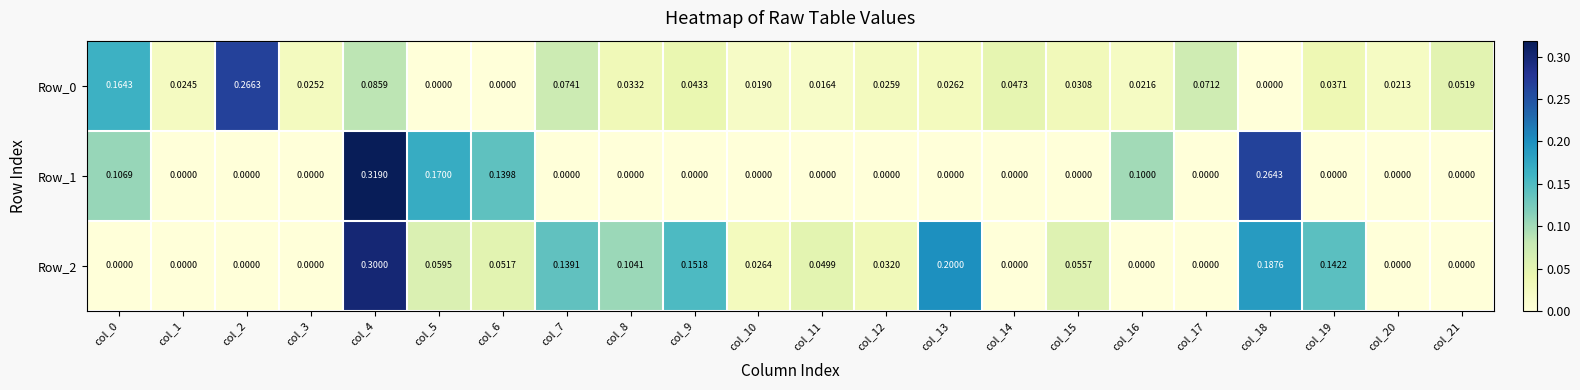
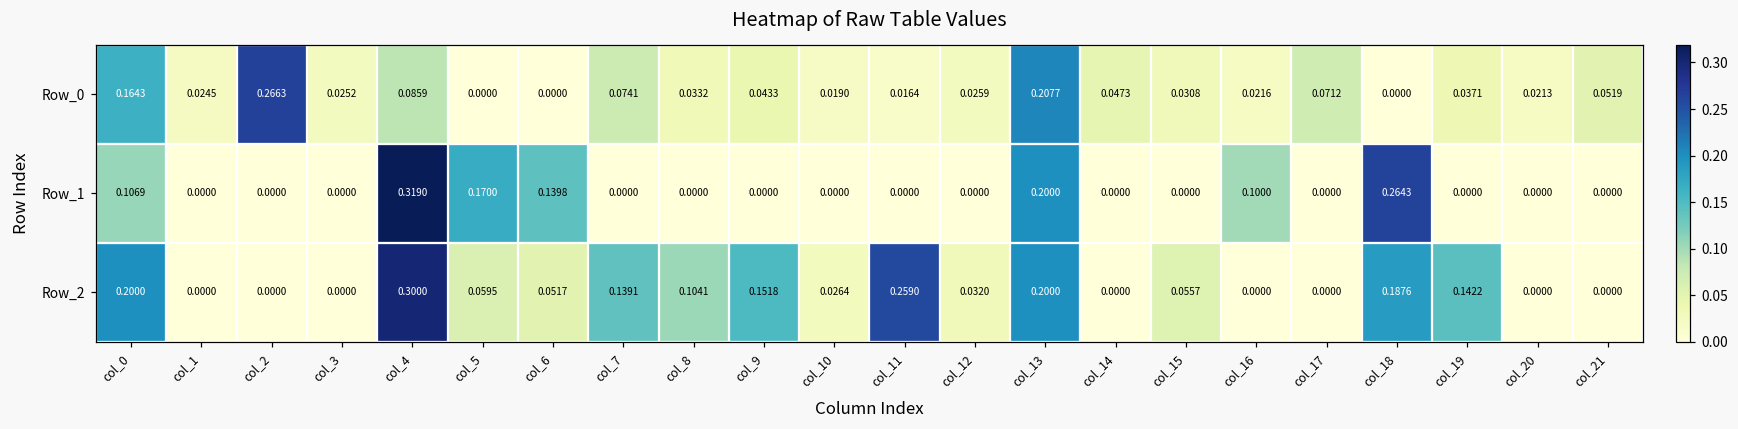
  {
    "Row_0": {
      "col_0": 0.1643,
      "col_1": 0.0245,
      "col_2": 0.2663,
      "col_3": 0.0252,
      "col_4": 0.0859,
      "col_5": 0.0000,
      "col_6": 0.0000,
      "col_7": 0.0741,
      "col_8": 0.0332,
      "col_9": 0.0433,
      "col_10": 0.0190,
      "col_11": 0.0164,
      "col_12": 0.0259,
-     "col_13": 0.0262,
+     "col_13": 0.2077,
      "col_14": 0.0473,
      "col_15": 0.0308,
      "col_16": 0.0216,
      "col_17": 0.0712,
      "col_18": 0.0000,
      "col_19": 0.0371,
      "col_20": 0.0213,
      "col_21": 0.0519
    },
    "Row_1": {
      "col_0": 0.1069,
      "col_1": 0.0000,
      "col_2": 0.0000,
      "col_3": 0.0000,
      "col_4": 0.3190,
      "col_5": 0.1700,
      "col_6": 0.1398,
      "col_7": 0.0000,
      "col_8": 0.0000,
      "col_9": 0.0000,
      "col_10": 0.0000,
      "col_11": 0.0000,
      "col_12": 0.0000,
-     "col_13": 0.0000,
+     "col_13": 0.2000,
      "col_14": 0.0000,
      "col_15": 0.0000,
      "col_16": 0.1000,
      "col_17": 0.0000,
      "col_18": 0.2643,
      "col_19": 0.0000,
      "col_20": 0.0000,
      "col_21": 0.0000
    },
    "Row_2": {
-     "col_0": 0.0000,
+     "col_0": 0.2000,
      "col_1": 0.0000,
      "col_2": 0.0000,
      "col_3": 0.0000,
      "col_4": 0.3000,
      "col_5": 0.0595,
      "col_6": 0.0517,
      "col_7": 0.1391,
      "col_8": 0.1041,
      "col_9": 0.1518,
      "col_10": 0.0264,
-     "col_11": 0.0499,
+     "col_11": 0.2590,
      "col_12": 0.0320,
      "col_13": 0.2000,
      "col_14": 0.0000,
      "col_15": 0.0557,
      "col_16": 0.0000,
      "col_17": 0.0000,
      "col_18": 0.1876,
      "col_19": 0.1422,
      "col_20": 0.0000,
      "col_21": 0.0000
    }
  }
